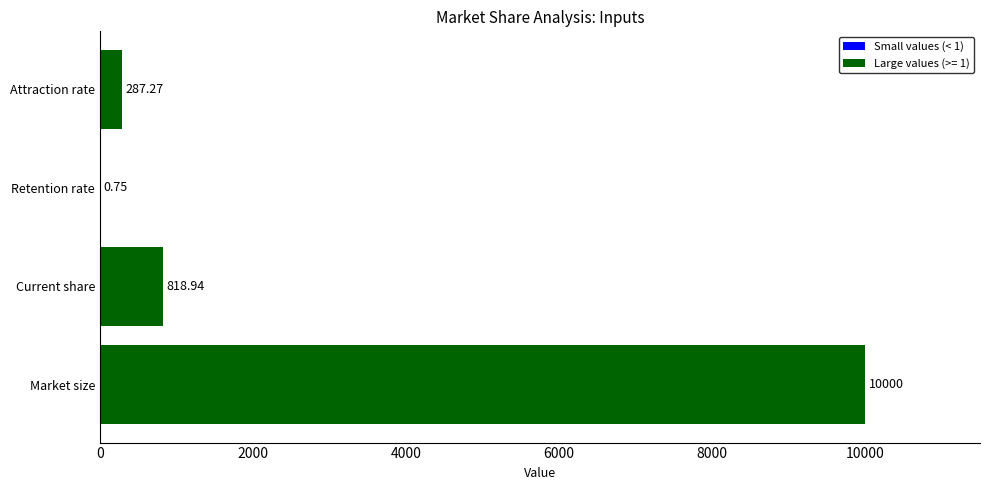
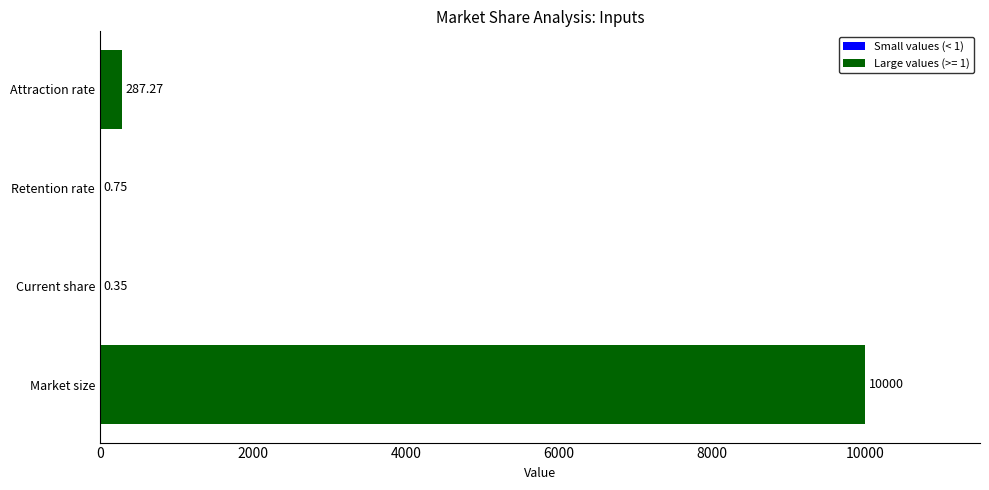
  {
    "Attraction rate": 287.27,
    "Retention rate": 0.75,
-   "Current share": 818.94,
+   "Current share": 0.35,
    "Market size": 10000
  }
